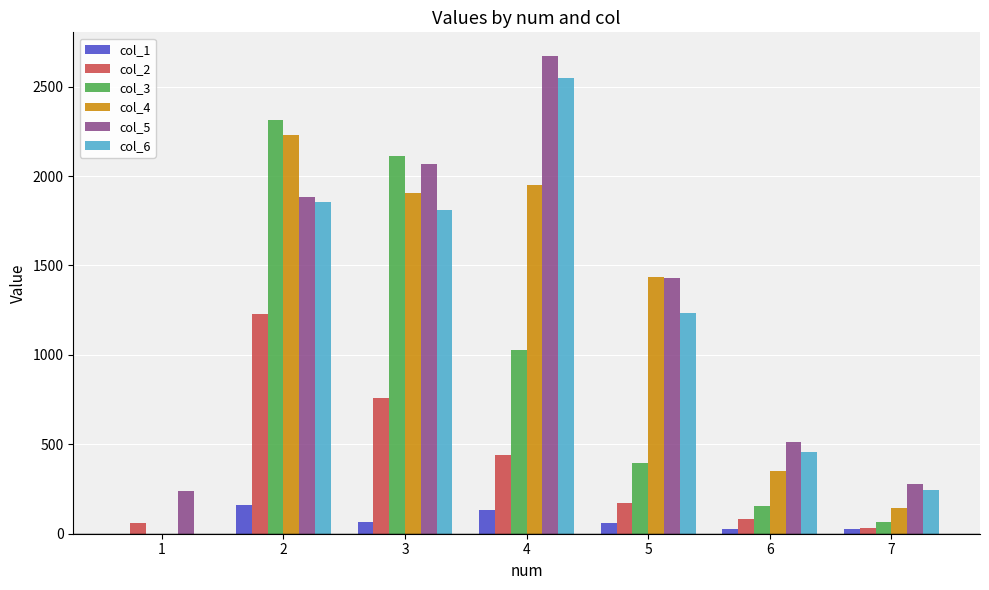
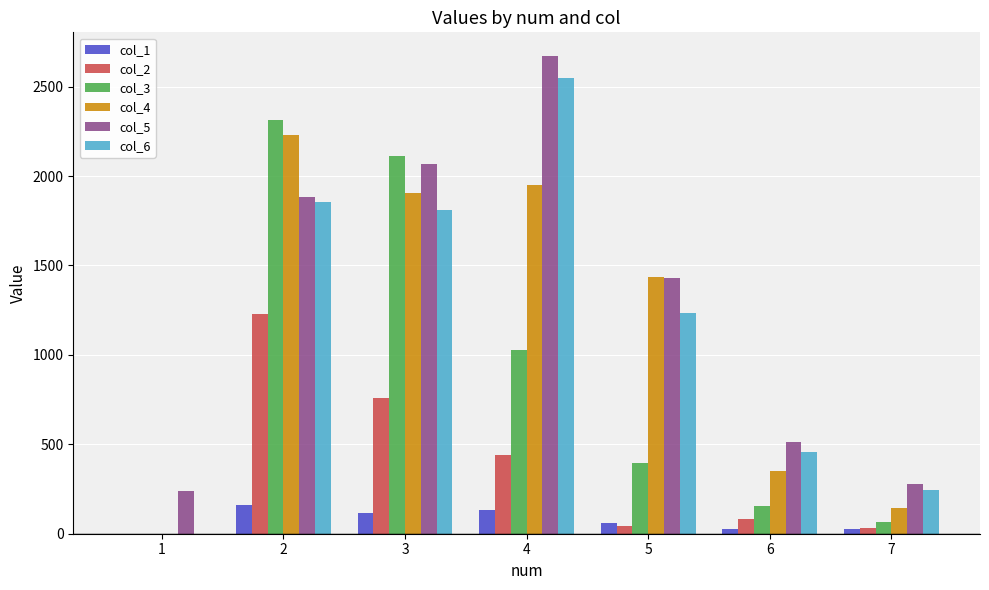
  {
    "col_1": {
      "2": 160,
-     "3": 70,
+     "3": 120,
      "4": 140,
      "5": 60,
      "6": 30,
      "7": 20
    },
    "col_2": {
-     "1": 60,
+     "1": 0,
      "2": 1230,
      "3": 760,
      "4": 440,
-     "5": 170,
+     "5": 40,
      "6": 80,
      "7": 30
    },
    "col_3": {
      "2": 2320,
      "3": 2110,
      "4": 1030,
      "5": 390,
      "6": 150,
      "7": 60
    },
    "col_4": {
      "2": 2230,
      "3": 1910,
      "4": 1950,
      "5": 1440,
      "6": 350,
      "7": 140
    },
    "col_5": {
      "1": 240,
      "2": 1880,
      "3": 2070,
      "4": 2670,
      "5": 1430,
      "6": 510,
      "7": 280
    },
    "col_6": {
      "2": 1860,
      "3": 1810,
      "4": 2550,
      "5": 1230,
      "6": 460,
      "7": 240
    }
  }
